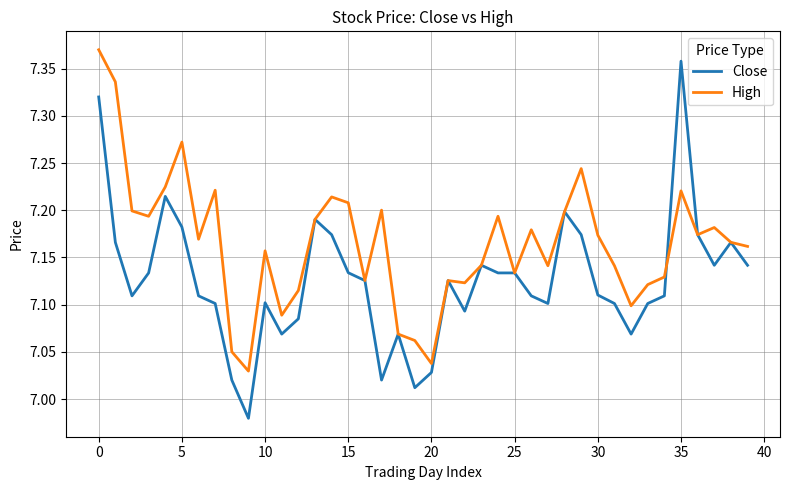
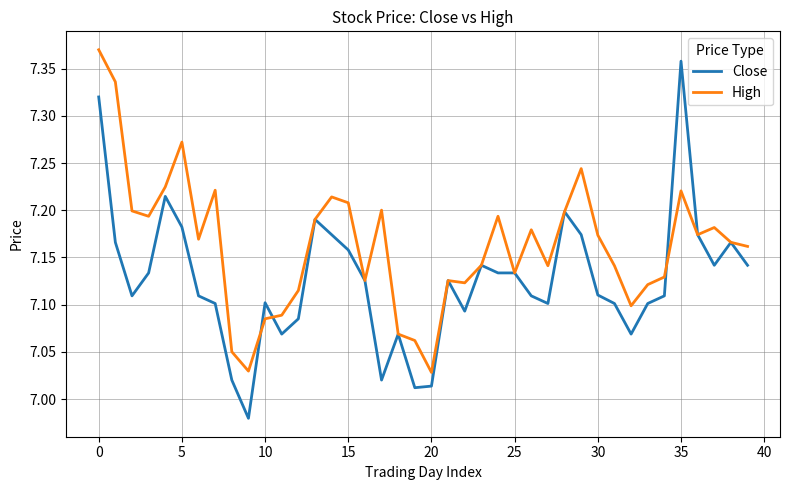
  {
    "Close": {
      "0": 7.32,
      "5": 7.18,
      "10": 7.10,
-     "15": 7.13,
-     "20": 7.03,
+     "15": 7.16,
+     "20": 7.01,
      "30": 7.11,
      "35": 7.36
    },
    "High": {
      "0": 7.37,
      "5": 7.27,
-     "10": 7.16,
+     "10": 7.09,
      "15": 7.21,
-     "20": 7.04,
+     "20": 7.03,
      "30": 7.17,
      "35": 7.22
    }
  }
